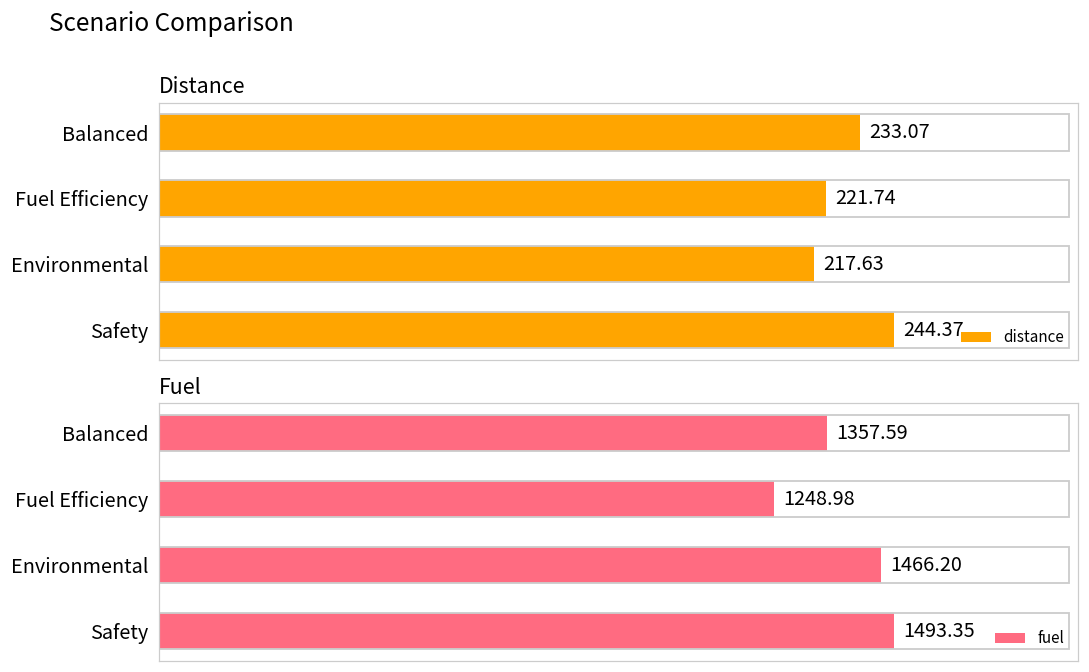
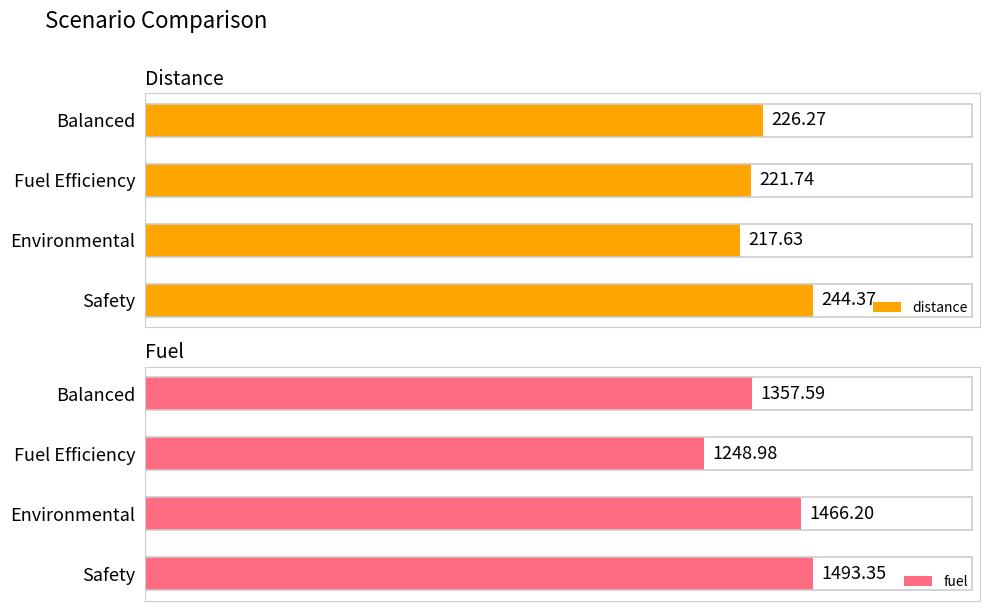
  {
    "Distance": {
-     "Balanced": 233.07,
+     "Balanced": 226.27,
      "Fuel Efficiency": 221.74,
      "Environmental": 217.63,
      "Safety": 244.37
    },
    "Fuel": {
      "Balanced": 1357.59,
      "Fuel Efficiency": 1248.98,
      "Environmental": 1466.20,
      "Safety": 1493.35
    }
  }
